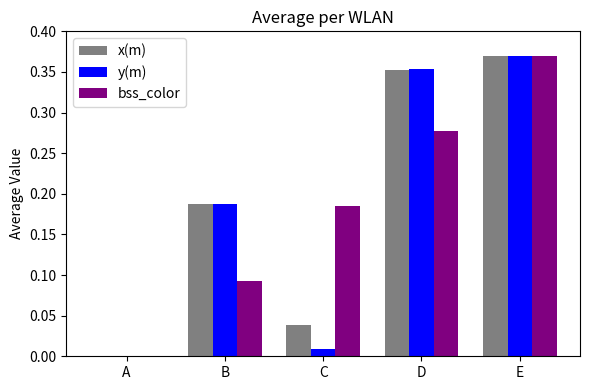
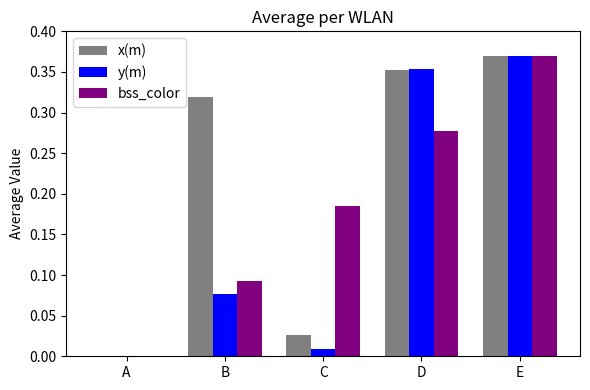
  {
    "x(m)": {
      "A": 0.00,
-     "B": 0.19,
-     "C": 0.04,
+     "B": 0.32,
+     "C": 0.03,
      "D": 0.35,
      "E": 0.37
    },
    "y(m)": {
      "A": 0.00,
-     "B": 0.19,
+     "B": 0.08,
      "C": 0.01,
      "D": 0.35,
      "E": 0.37
    },
    "bss_color": {
      "A": 0.00,
      "B": 0.09,
      "C": 0.19,
      "D": 0.28,
      "E": 0.37
    }
  }
